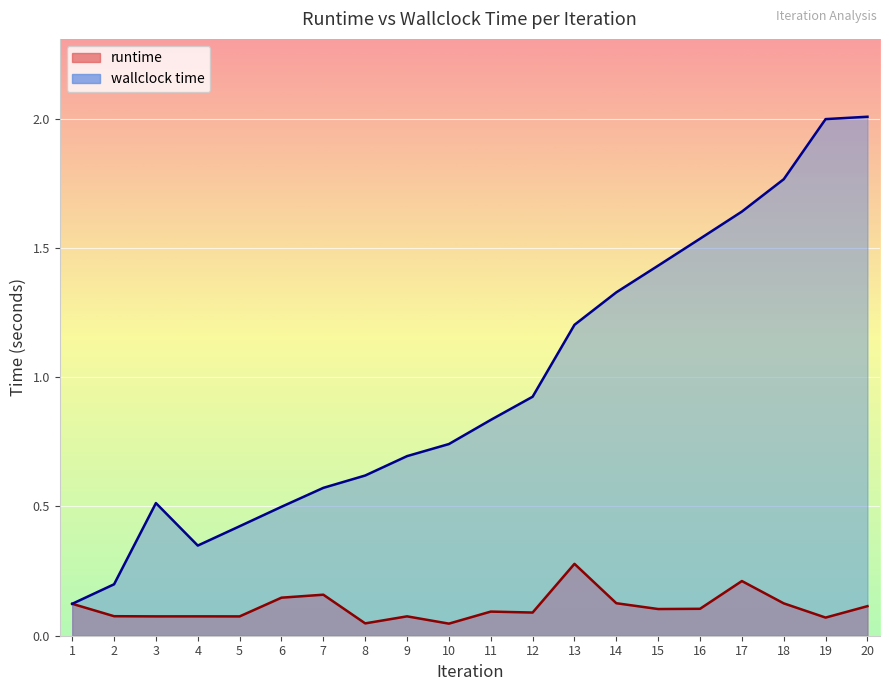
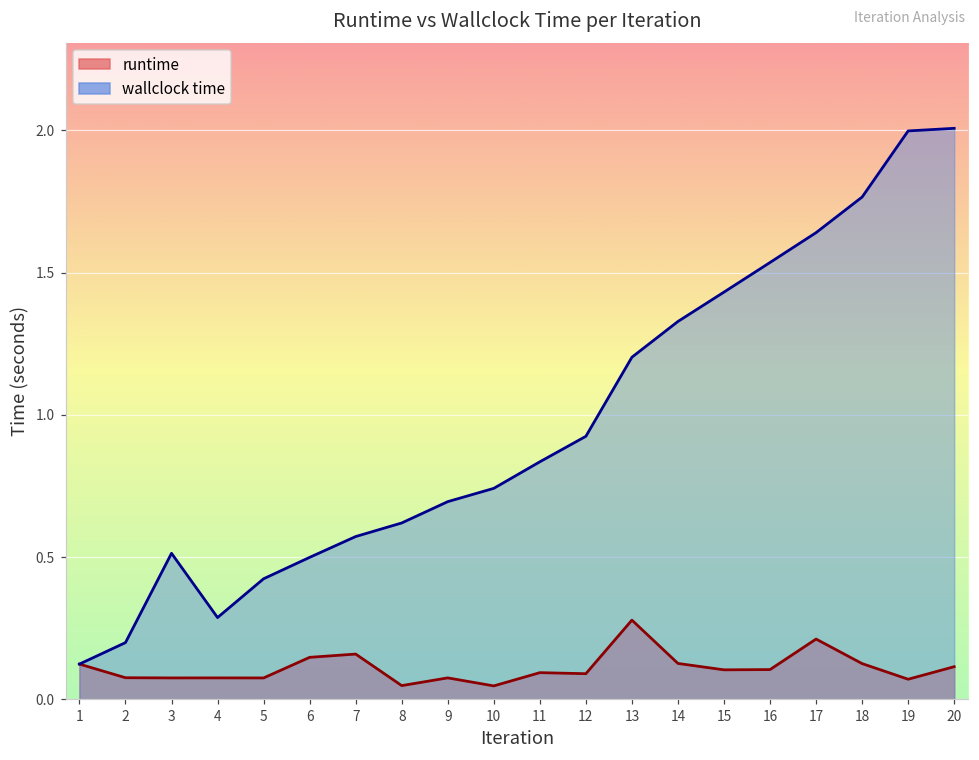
  {
    "runtime": {
      "2": 0.08,
      "3": 0.07,
      "4": 0.07,
      "5": 0.07,
      "6": 0.15,
      "7": 0.16,
      "8": 0.05,
      "9": 0.07,
      "10": 0.05,
      "11": 0.09,
      "12": 0.09,
      "13": 0.28,
      "14": 0.13,
      "15": 0.10,
      "16": 0.10,
      "17": 0.21,
      "18": 0.13,
      "19": 0.07,
      "20": 0.11
    },
    "wallclock time": {
      "2": 0.20,
      "3": 0.51,
-     "4": 0.35,
+     "4": 0.29,
      "5": 0.42,
      "6": 0.50,
      "7": 0.57,
      "8": 0.62,
      "9": 0.69,
      "10": 0.74,
      "11": 0.83,
      "12": 0.92,
      "13": 1.20,
      "14": 1.33,
      "15": 1.43,
      "16": 1.54,
      "17": 1.64,
      "18": 1.77,
      "19": 2.00,
      "20": 2.01
    }
  }
